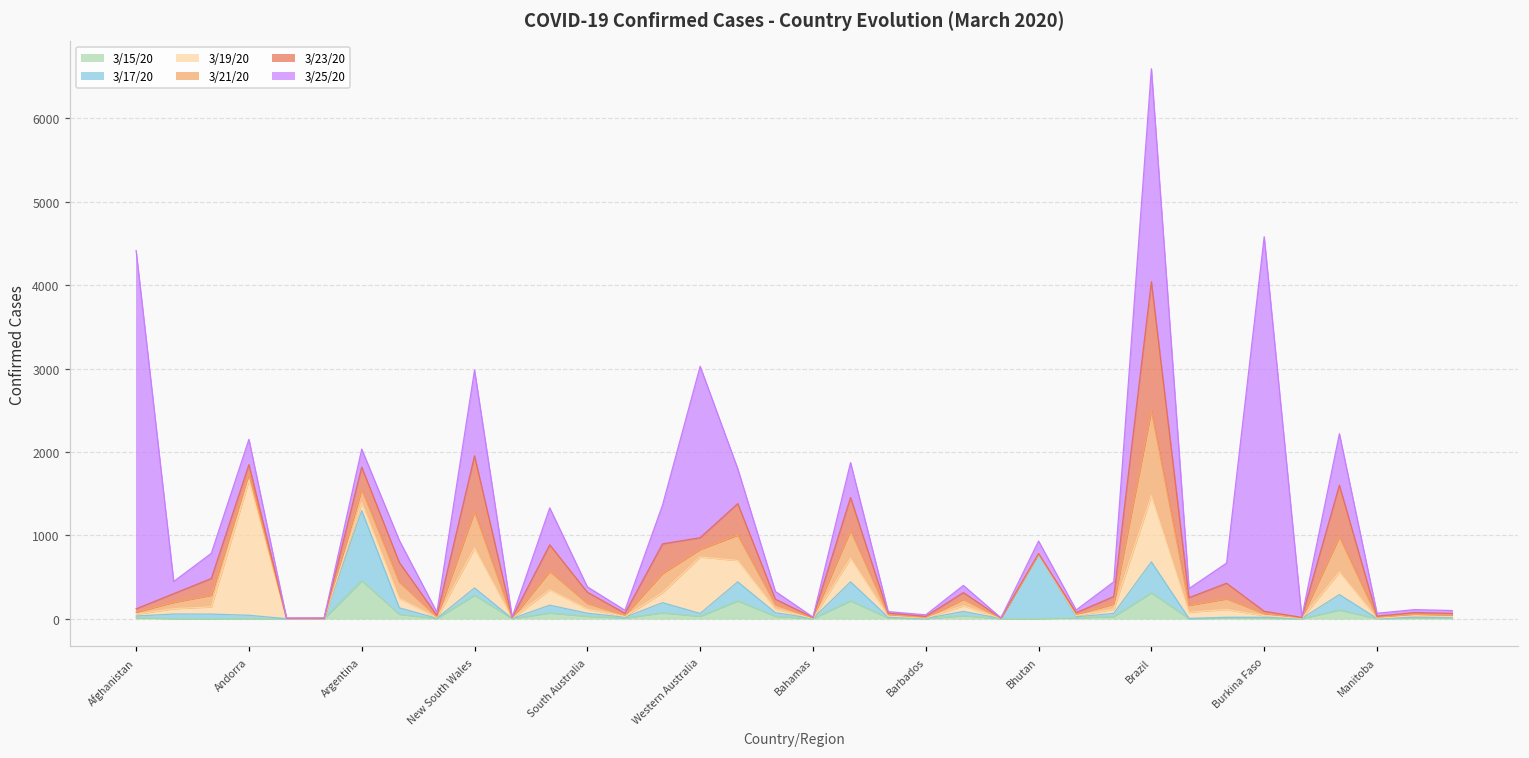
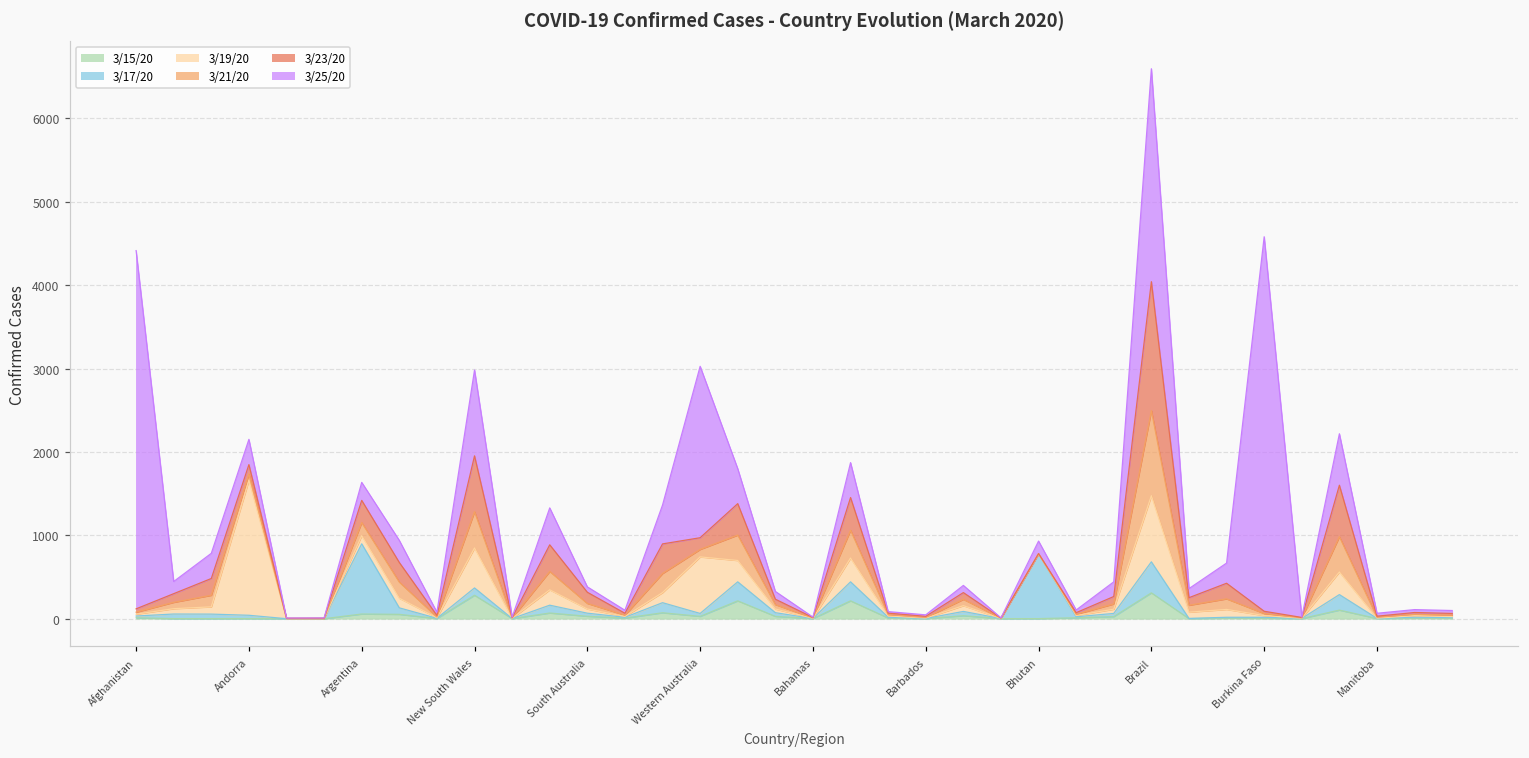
  {
    "3/15/20": {
      "Andorra": 0,
-     "Argentina": 500,
+     "Argentina": 100,
      "New South Wales": 300,
      "South Australia": 0,
      "Western Australia": 0,
      "Bhutan": 0,
      "Brazil": 300
    },
    "3/17/20": {
      "Andorra": 0,
      "Argentina": 800,
      "New South Wales": 100,
      "South Australia": 0,
      "Western Australia": 0,
      "Brazil": 400
    },
    "3/19/20": {
      "Andorra": 1600,
      "Argentina": 100,
      "New South Wales": 500,
      "South Australia": 100,
      "Western Australia": 700,
      "Brazil": 800
    },
    "3/25/20": {
      "Afghanistan": 4300,
      "Andorra": 300,
      "Argentina": 200,
      "New South Wales": 1000,
      "South Australia": 100,
      "Western Australia": 2100,
      "Bhutan": 200,
      "Brazil": 2600,
      "Burkina Faso": 4500,
      "Manitoba": 0
    }
  }
